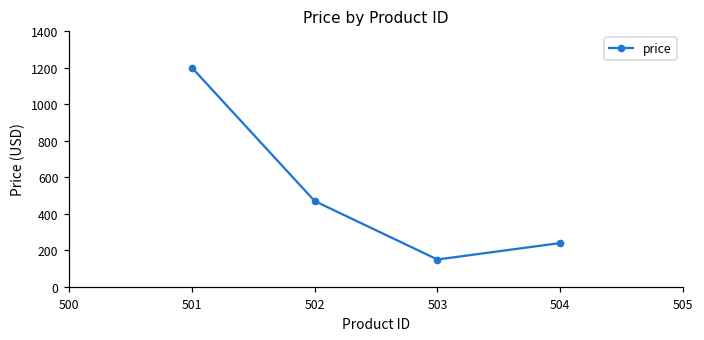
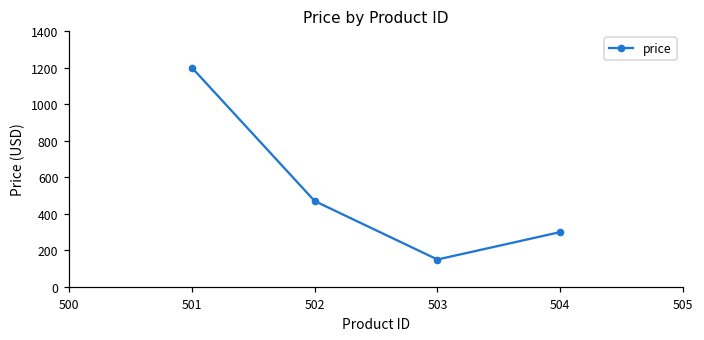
  {
    "501": 1200,
    "502": 470,
    "503": 150,
-   "504": 240
+   "504": 300
  }
